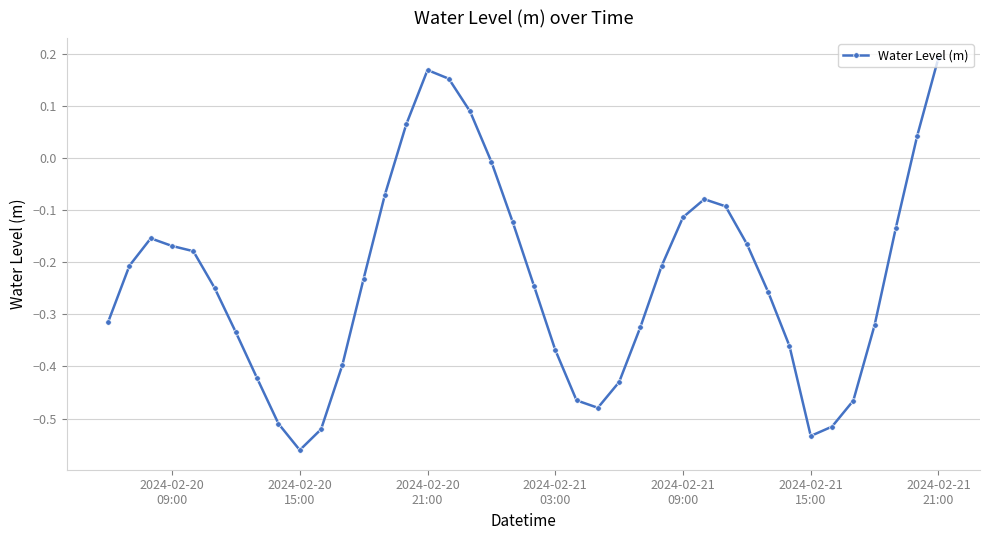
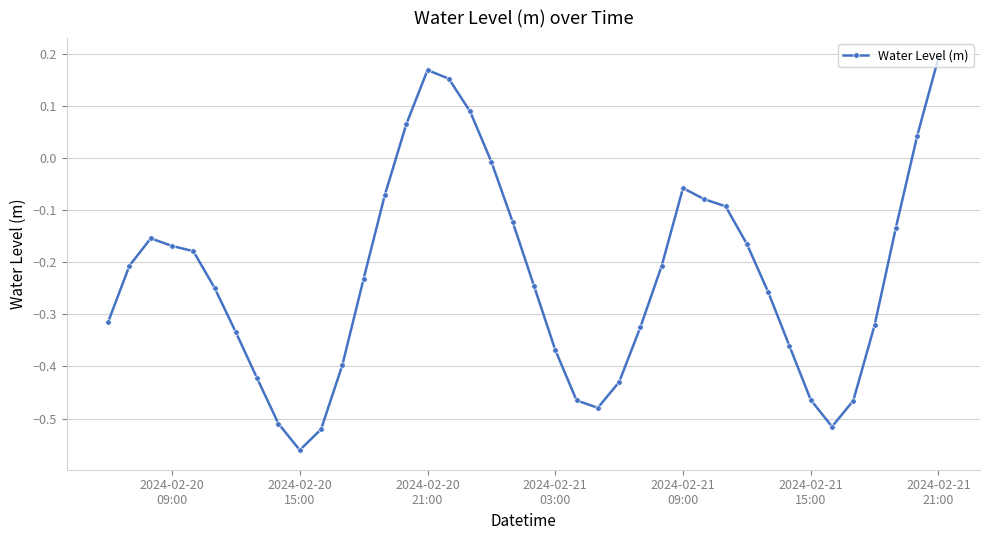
  {
    "2024-02-20 09:00": -0.17,
    "2024-02-20 15:00": -0.56,
    "2024-02-20 21:00": 0.17,
    "2024-02-21 03:00": -0.37,
-   "2024-02-21 09:00": -0.11,
-   "2024-02-21 15:00": -0.53
+   "2024-02-21 09:00": -0.06,
+   "2024-02-21 15:00": -0.46
  }
